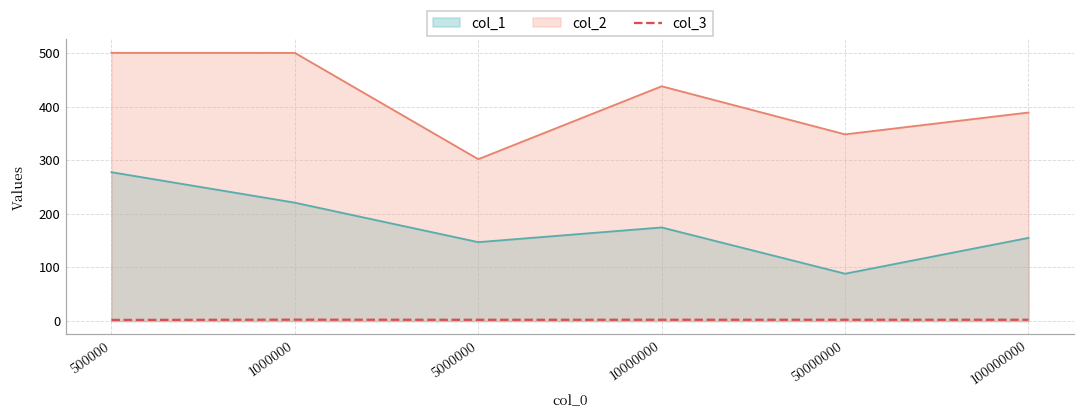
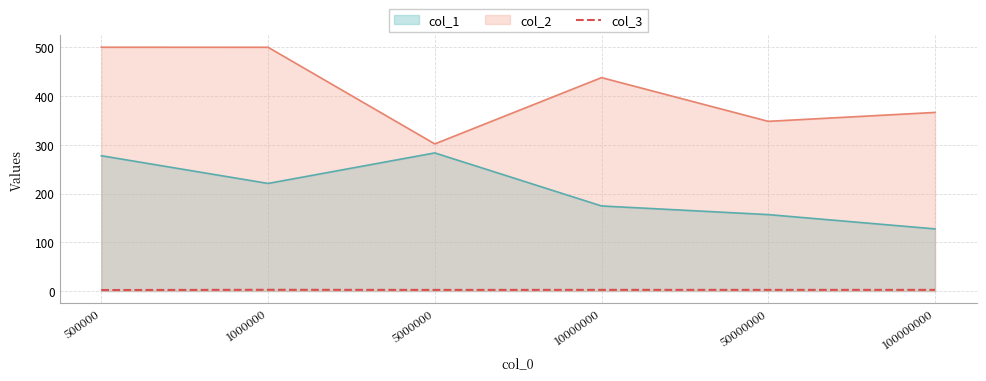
  {
    "col_1": {
      "500000": 280,
      "1000000": 220,
-     "5000000": 150,
+     "5000000": 280,
      "10000000": 170,
-     "50000000": 90,
-     "100000000": 160
+     "50000000": 160,
+     "100000000": 130
    },
    "col_2": {
      "500000": 500,
      "1000000": 500,
      "5000000": 300,
      "10000000": 440,
      "50000000": 350,
-     "100000000": 390
+     "100000000": 370
    },
    "col_3": {
      "500000": 0,
      "1000000": 0,
      "5000000": 0,
      "10000000": 0,
      "50000000": 0,
      "100000000": 0
    }
  }
